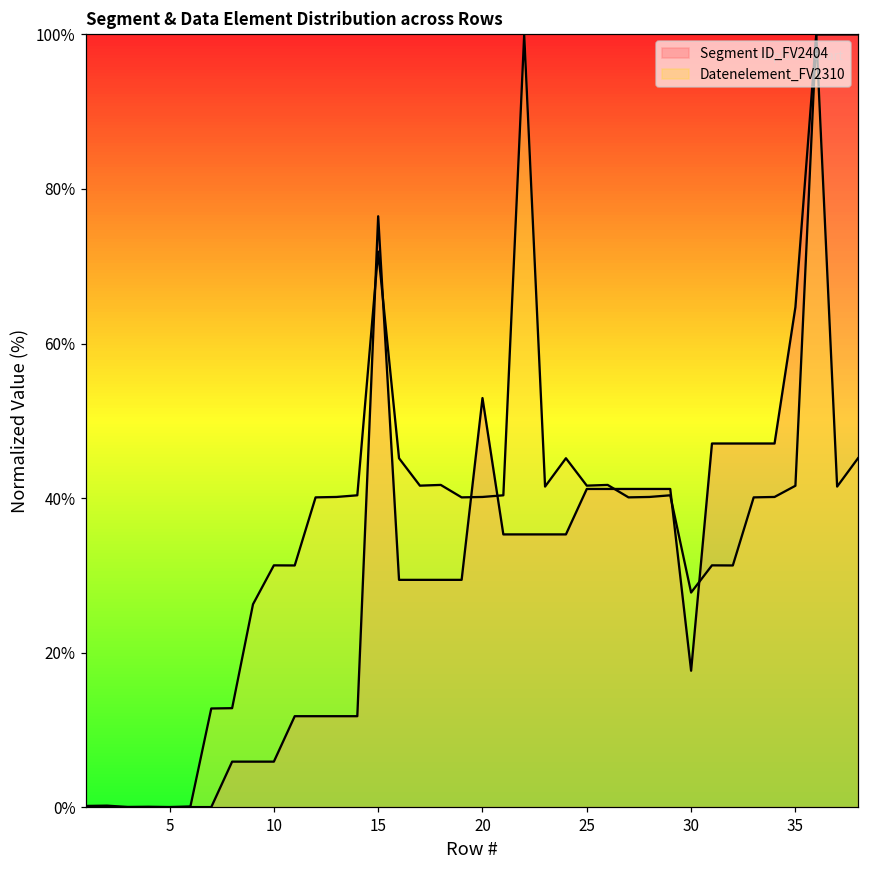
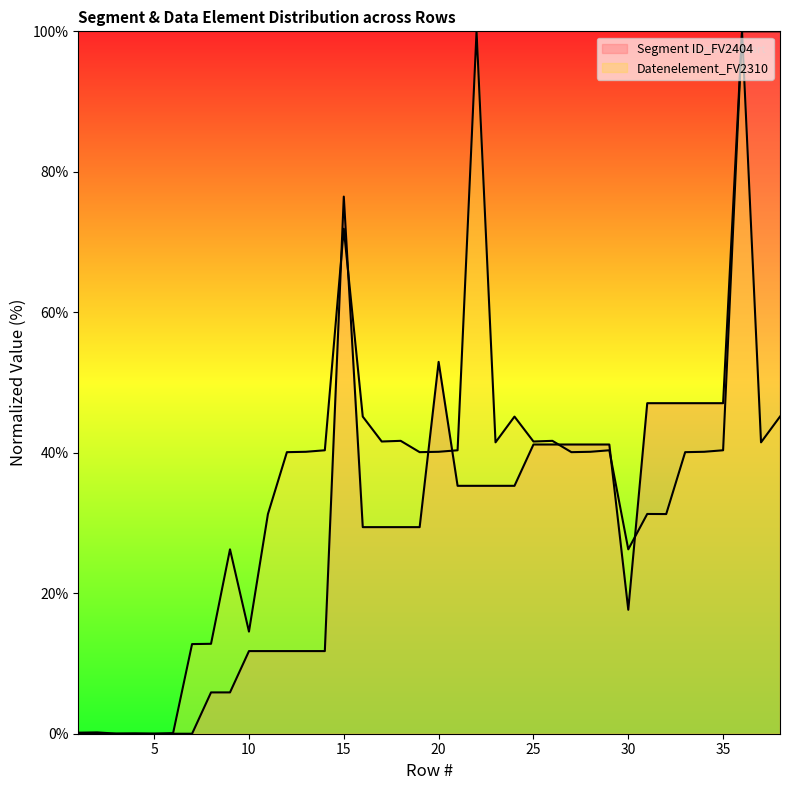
  {
    "Segment ID_FV2404": {
-     "10": "6%",
+     "10": "12%",
      "15": "76%",
      "20": "53%",
      "25": "41%",
      "30": "18%",
-     "35": "65%"
+     "35": "47%"
    },
    "Datenelement_FV2310": {
-     "10": "31%",
+     "10": "15%",
      "15": "72%",
      "20": "40%",
      "25": "42%",
-     "30": "28%",
-     "35": "42%"
+     "30": "26%",
+     "35": "40%"
    }
  }
